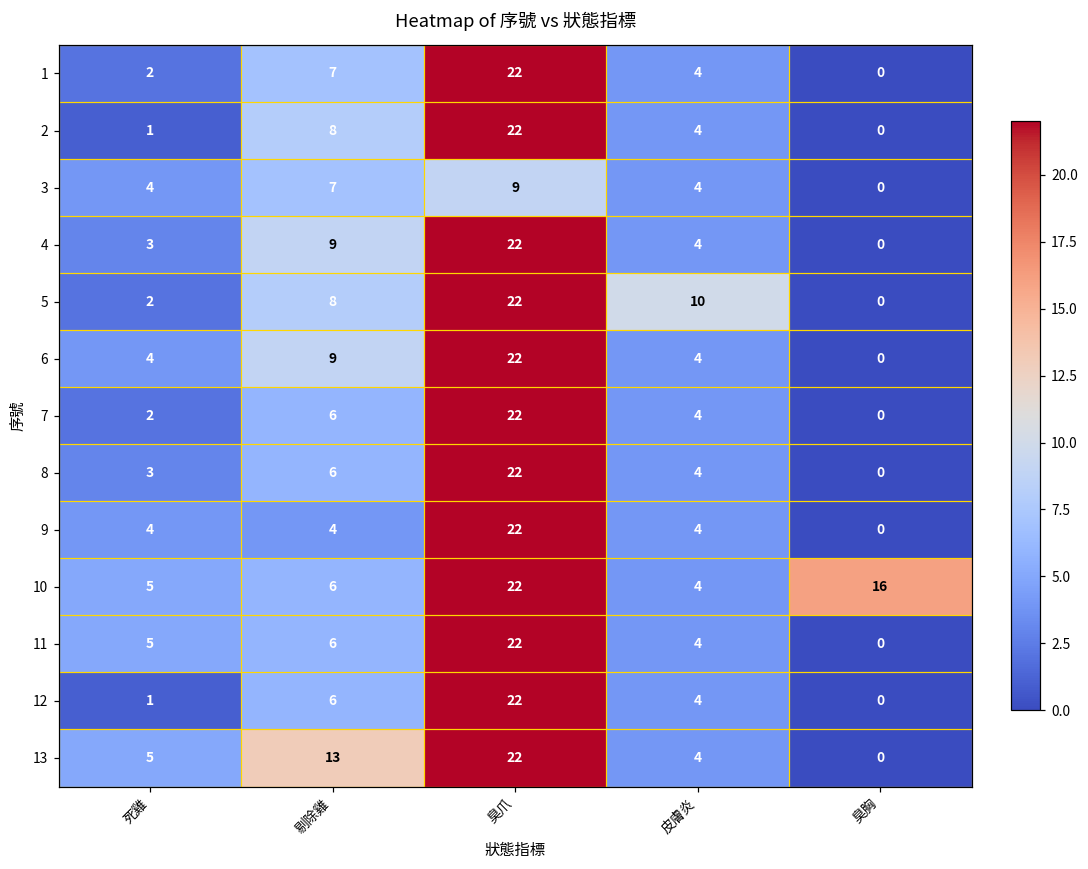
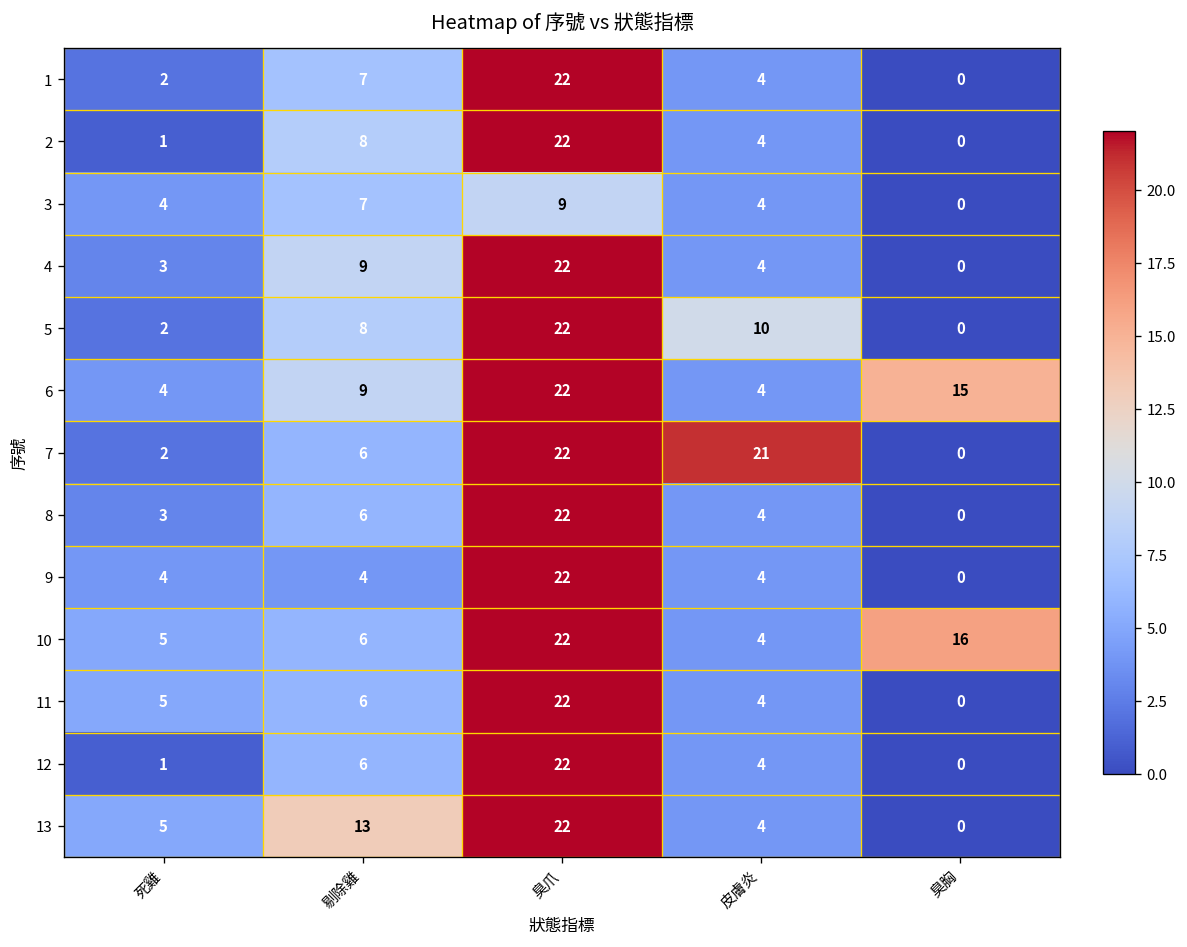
  {
    "1": {
      "死雞": 2,
      "剔除雞": 7,
      "臭爪": 22,
      "皮膚炎": 4,
      "臭胸": 0
    },
    "2": {
      "死雞": 1,
      "剔除雞": 8,
      "臭爪": 22,
      "皮膚炎": 4,
      "臭胸": 0
    },
    "3": {
      "死雞": 4,
      "剔除雞": 7,
      "臭爪": 9,
      "皮膚炎": 4,
      "臭胸": 0
    },
    "4": {
      "死雞": 3,
      "剔除雞": 9,
      "臭爪": 22,
      "皮膚炎": 4,
      "臭胸": 0
    },
    "5": {
      "死雞": 2,
      "剔除雞": 8,
      "臭爪": 22,
      "皮膚炎": 10,
      "臭胸": 0
    },
    "6": {
      "死雞": 4,
      "剔除雞": 9,
      "臭爪": 22,
      "皮膚炎": 4,
-     "臭胸": 0
+     "臭胸": 15
    },
    "7": {
      "死雞": 2,
      "剔除雞": 6,
      "臭爪": 22,
-     "皮膚炎": 4,
+     "皮膚炎": 21,
      "臭胸": 0
    },
    "8": {
      "死雞": 3,
      "剔除雞": 6,
      "臭爪": 22,
      "皮膚炎": 4,
      "臭胸": 0
    },
    "9": {
      "死雞": 4,
      "剔除雞": 4,
      "臭爪": 22,
      "皮膚炎": 4,
      "臭胸": 0
    },
    "10": {
      "死雞": 5,
      "剔除雞": 6,
      "臭爪": 22,
      "皮膚炎": 4,
      "臭胸": 16
    },
    "11": {
      "死雞": 5,
      "剔除雞": 6,
      "臭爪": 22,
      "皮膚炎": 4,
      "臭胸": 0
    },
    "12": {
      "死雞": 1,
      "剔除雞": 6,
      "臭爪": 22,
      "皮膚炎": 4,
      "臭胸": 0
    },
    "13": {
      "死雞": 5,
      "剔除雞": 13,
      "臭爪": 22,
      "皮膚炎": 4,
      "臭胸": 0
    }
  }
